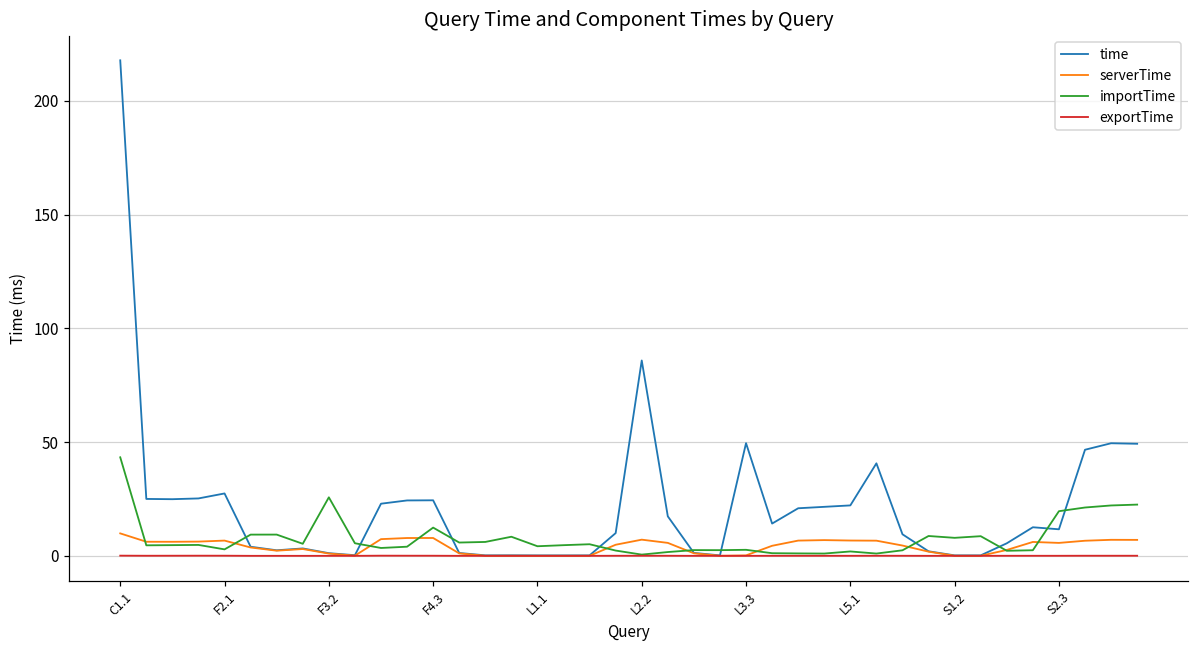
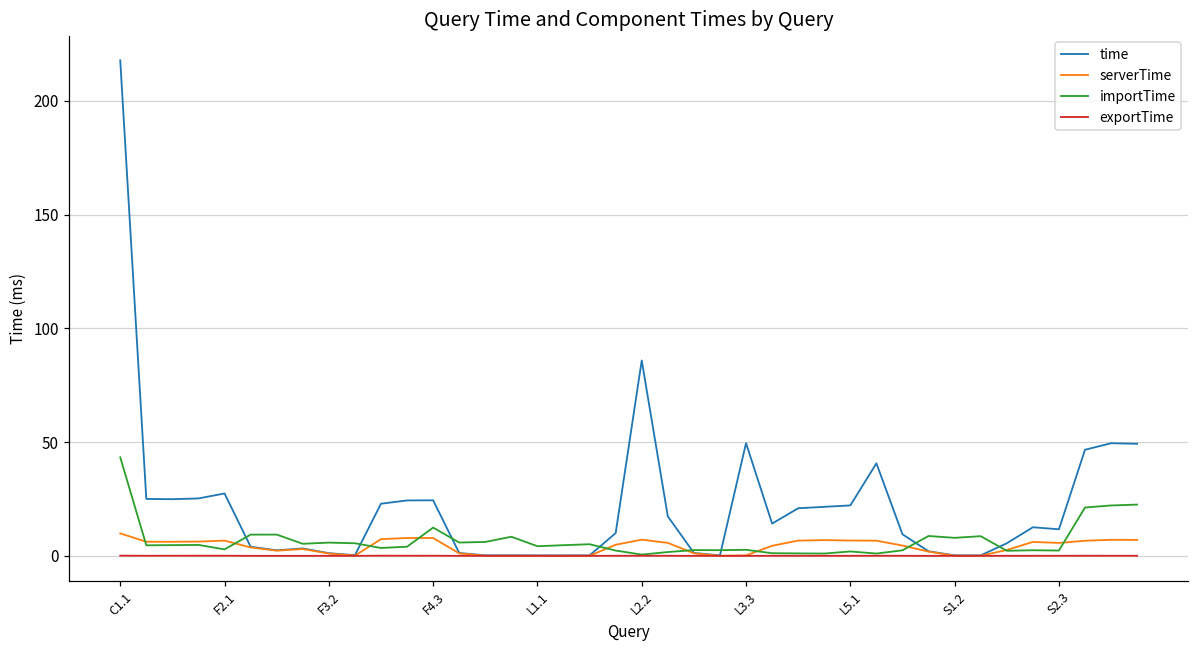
  {
    "time": {
      "C1.1": 218,
      "F2.1": 27,
      "F4.3": 24,
      "L2.2": 86,
      "L3.3": 50,
      "L5.1": 22,
      "S2.3": 12
    },
    "serverTime": {
      "C1.1": 10,
      "F2.1": 7,
      "F4.3": 8,
      "L2.2": 7,
      "L5.1": 7,
      "S2.3": 6
    },
    "importTime": {
      "C1.1": 43,
      "F2.1": 3,
-     "F3.2": 26,
+     "F3.2": 6,
      "F4.3": 12,
      "L1.1": 4,
      "L3.3": 3,
      "L5.1": 2,
      "S1.2": 8,
-     "S2.3": 20
+     "S2.3": 2
    },
    "exportTime": {
      "C1.1": 0,
      "F2.1": 0,
      "F4.3": 0,
      "L5.1": 0,
      "S2.3": 0
    }
  }
